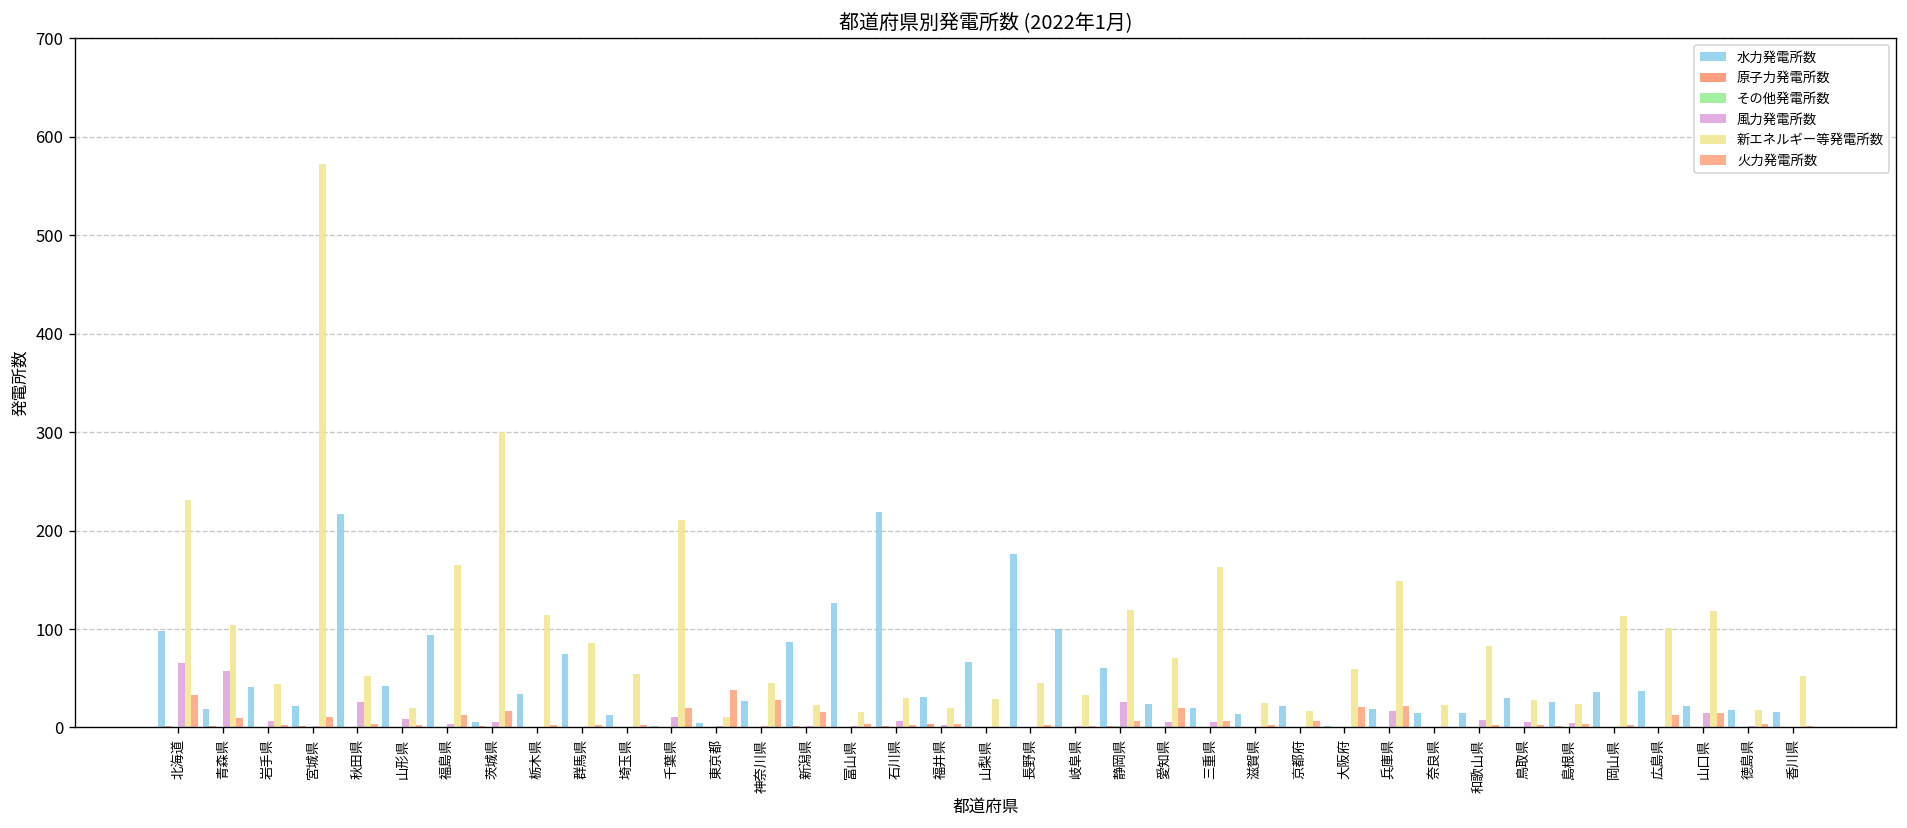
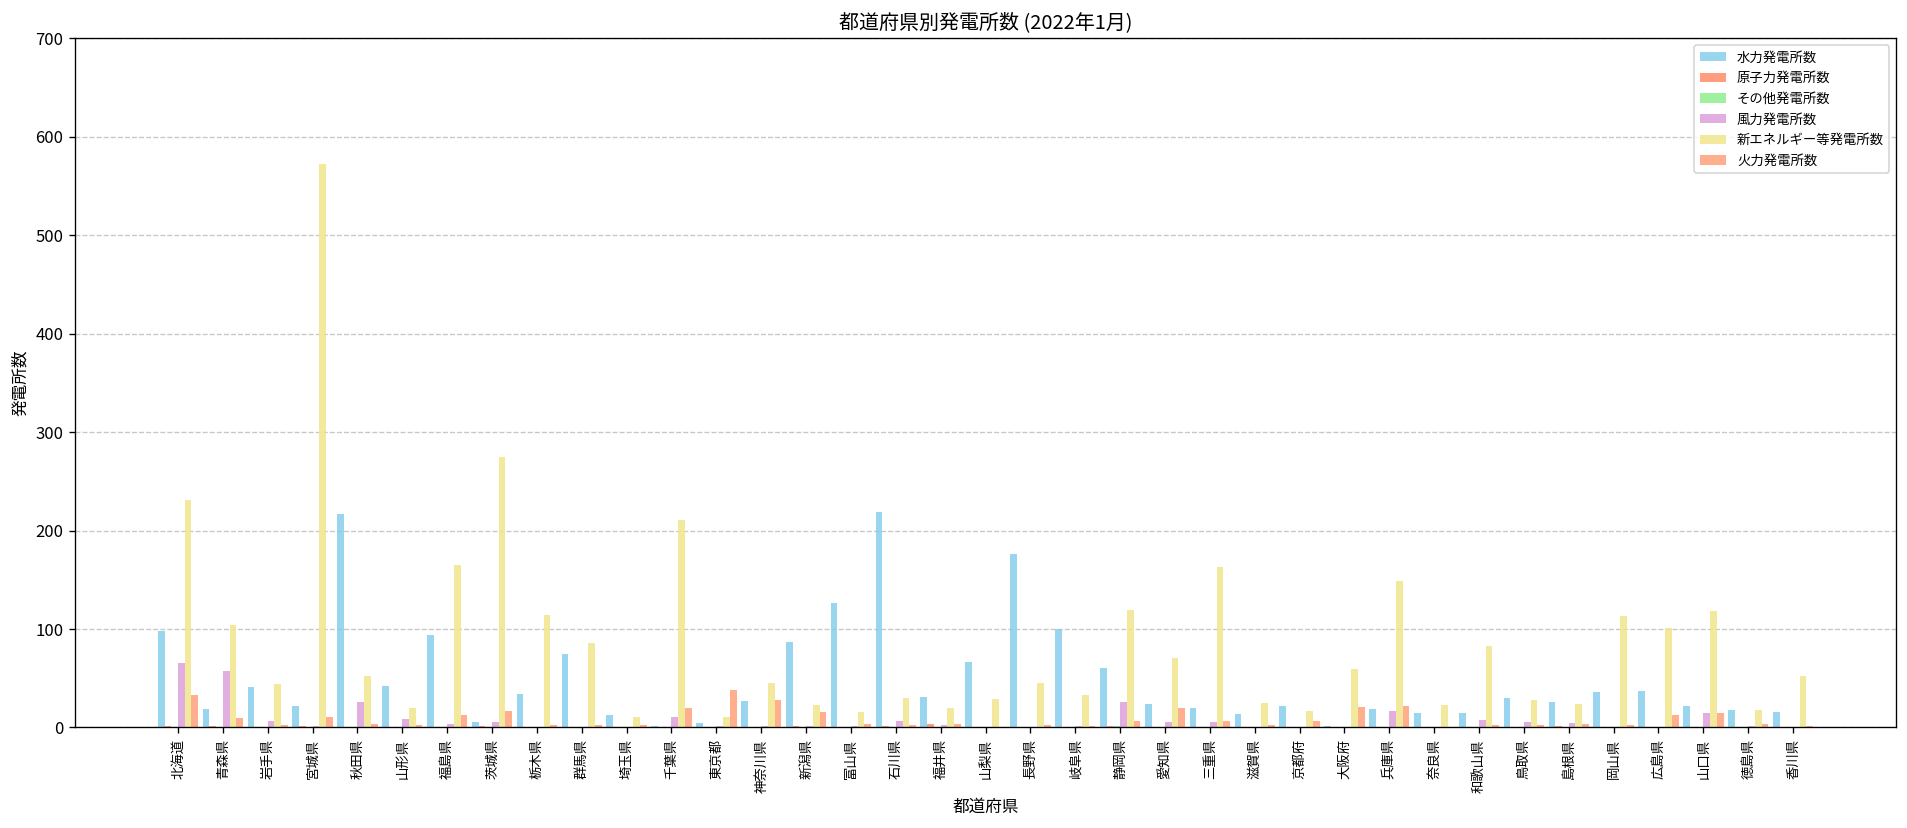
  {
    "水力発電所数": {
      "北海道": 100,
      "青森県": 20,
      "岩手県": 40,
      "宮城県": 20,
      "秋田県": 220,
      "山形県": 40,
      "福島県": 90,
      "茨城県": 10,
      "栃木県": 30,
      "群馬県": 80,
      "埼玉県": 10,
      "東京都": 10,
      "神奈川県": 30,
      "新潟県": 90,
      "富山県": 130,
      "石川県": 220,
      "福井県": 30,
      "山梨県": 70,
      "長野県": 180,
      "岐阜県": 100,
      "静岡県": 60,
      "愛知県": 20,
      "三重県": 20,
      "滋賀県": 10,
      "京都府": 20,
      "兵庫県": 20,
      "奈良県": 20,
      "和歌山県": 20,
      "鳥取県": 30,
      "島根県": 30,
      "岡山県": 40,
      "広島県": 40,
      "山口県": 20,
      "徳島県": 20,
      "香川県": 20
    },
    "その他発電所数": {
      "北海道": 0,
      "青森県": 0,
      "岩手県": 0,
      "宮城県": 0,
      "秋田県": 0,
      "山形県": 0,
      "福島県": 0,
      "茨城県": 0,
      "栃木県": 0,
      "群馬県": 0,
      "埼玉県": 0,
      "千葉県": 0,
      "東京都": 0,
      "神奈川県": 0,
      "新潟県": 0,
      "富山県": 0,
      "石川県": 0,
      "福井県": 0,
      "山梨県": 0,
      "長野県": 0,
      "岐阜県": 0,
      "愛知県": 0,
      "三重県": 0,
      "滋賀県": 0,
      "京都府": 0,
      "大阪府": 0,
      "兵庫県": 0,
      "奈良県": 0,
      "和歌山県": 0,
      "鳥取県": 0,
      "島根県": 0,
      "岡山県": 0,
      "広島県": 0,
      "山口県": 0,
      "徳島県": 0,
      "香川県": 0
    },
    "風力発電所数": {
      "北海道": 70,
      "青森県": 60,
      "岩手県": 10,
      "秋田県": 30,
      "山形県": 10,
      "福島県": 0,
      "茨城県": 10,
      "栃木県": 0,
      "群馬県": 0,
      "埼玉県": 0,
      "千葉県": 10,
      "石川県": 10,
      "山梨県": 0,
      "長野県": 0,
      "静岡県": 30,
      "愛知県": 10,
      "三重県": 10,
      "滋賀県": 0,
      "京都府": 0,
      "大阪府": 0,
      "兵庫県": 20,
      "奈良県": 0,
      "和歌山県": 10,
      "鳥取県": 10,
      "島根県": 10,
      "岡山県": 0,
      "広島県": 0,
      "山口県": 20,
      "香川県": 0
    },
    "新エネルギー等発電所数": {
      "北海道": 230,
      "青森県": 100,
      "岩手県": 40,
      "宮城県": 570,
      "秋田県": 50,
      "山形県": 20,
      "福島県": 170,
-     "茨城県": 300,
+     "茨城県": 280,
      "栃木県": 110,
      "群馬県": 90,
-     "埼玉県": 50,
+     "埼玉県": 10,
      "千葉県": 210,
      "東京都": 10,
      "神奈川県": 50,
      "新潟県": 20,
      "富山県": 20,
      "石川県": 30,
      "福井県": 20,
      "山梨県": 30,
      "長野県": 50,
      "岐阜県": 30,
      "静岡県": 120,
      "愛知県": 70,
      "三重県": 160,
      "滋賀県": 30,
      "京都府": 20,
      "大阪府": 60,
      "兵庫県": 150,
      "奈良県": 20,
      "和歌山県": 80,
      "鳥取県": 30,
      "島根県": 20,
      "岡山県": 110,
      "広島県": 100,
      "山口県": 120,
      "徳島県": 20,
      "香川県": 50
    }
  }
